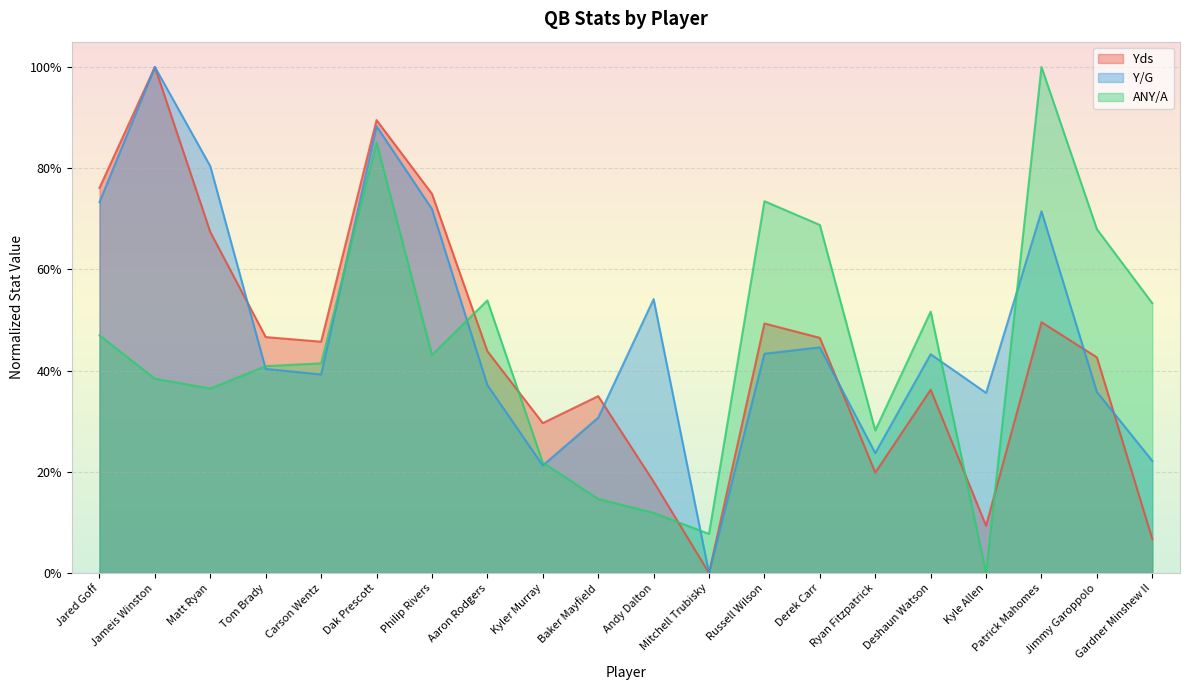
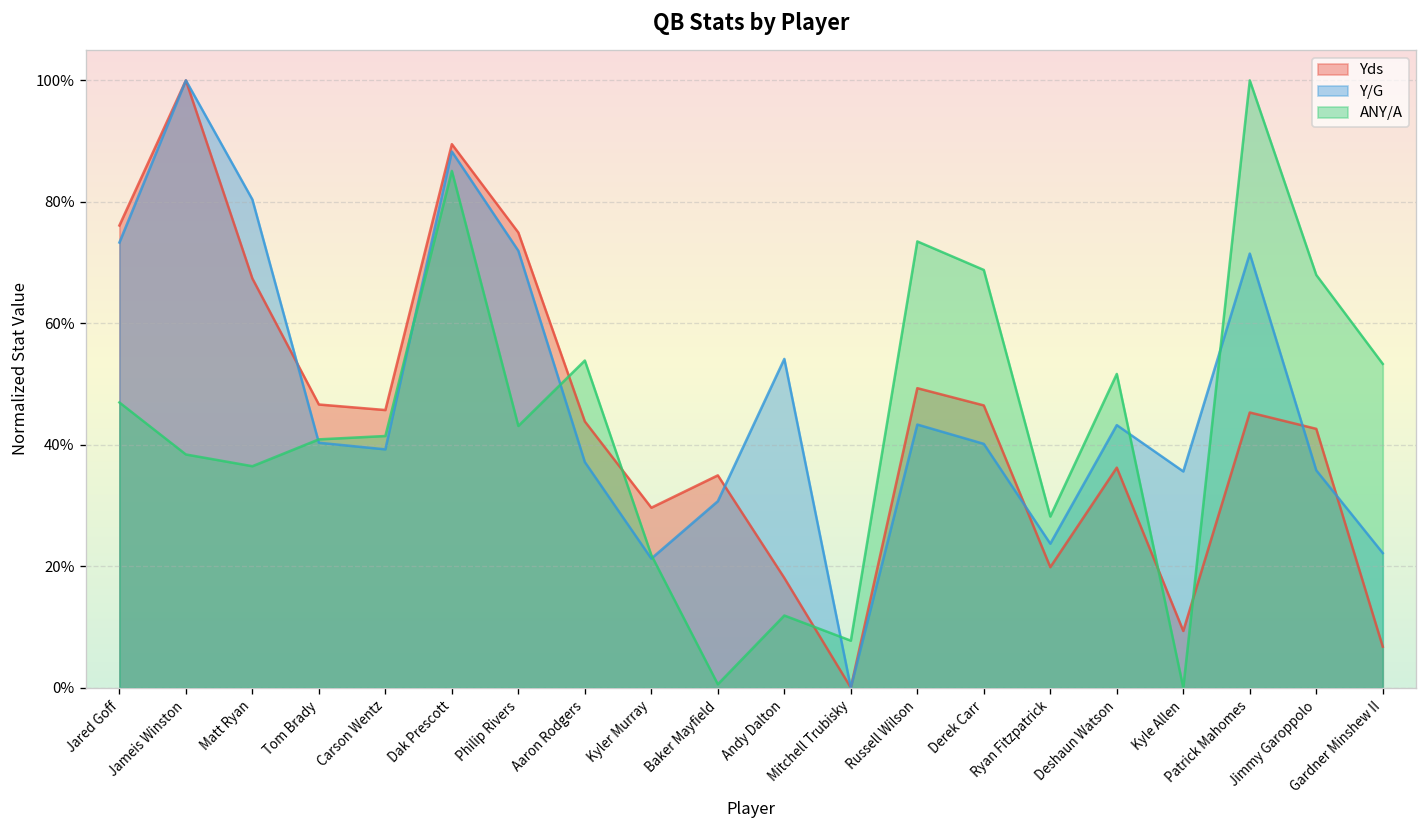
  {
    "Yds": {
      "Jared Goff": "76%",
      "Matt Ryan": "67%",
      "Tom Brady": "47%",
      "Carson Wentz": "46%",
      "Dak Prescott": "89%",
      "Philip Rivers": "75%",
      "Aaron Rodgers": "44%",
      "Kyler Murray": "30%",
      "Baker Mayfield": "35%",
      "Andy Dalton": "18%",
      "Russell Wilson": "49%",
      "Derek Carr": "46%",
      "Ryan Fitzpatrick": "20%",
      "Deshaun Watson": "36%",
      "Kyle Allen": "9%",
-     "Patrick Mahomes": "50%",
+     "Patrick Mahomes": "45%",
      "Jimmy Garoppolo": "43%",
      "Gardner Minshew II": "7%"
    },
    "Y/G": {
      "Jared Goff": "73%",
      "Matt Ryan": "80%",
      "Tom Brady": "40%",
      "Carson Wentz": "39%",
      "Dak Prescott": "88%",
      "Philip Rivers": "72%",
      "Aaron Rodgers": "37%",
      "Kyler Murray": "21%",
      "Baker Mayfield": "31%",
      "Andy Dalton": "54%",
      "Russell Wilson": "43%",
-     "Derek Carr": "45%",
+     "Derek Carr": "40%",
      "Ryan Fitzpatrick": "24%",
      "Deshaun Watson": "43%",
      "Kyle Allen": "36%",
      "Patrick Mahomes": "71%",
      "Jimmy Garoppolo": "36%",
      "Gardner Minshew II": "22%"
    },
    "ANY/A": {
      "Jared Goff": "47%",
      "Jameis Winston": "38%",
      "Matt Ryan": "36%",
      "Tom Brady": "41%",
      "Carson Wentz": "41%",
      "Dak Prescott": "85%",
      "Philip Rivers": "43%",
      "Aaron Rodgers": "54%",
      "Kyler Murray": "22%",
-     "Baker Mayfield": "15%",
+     "Baker Mayfield": "1%",
      "Andy Dalton": "12%",
      "Mitchell Trubisky": "8%",
      "Russell Wilson": "73%",
      "Derek Carr": "69%",
      "Ryan Fitzpatrick": "28%",
      "Deshaun Watson": "52%",
      "Kyle Allen": "0%",
      "Patrick Mahomes": "100%",
      "Jimmy Garoppolo": "68%",
      "Gardner Minshew II": "53%"
    }
  }
